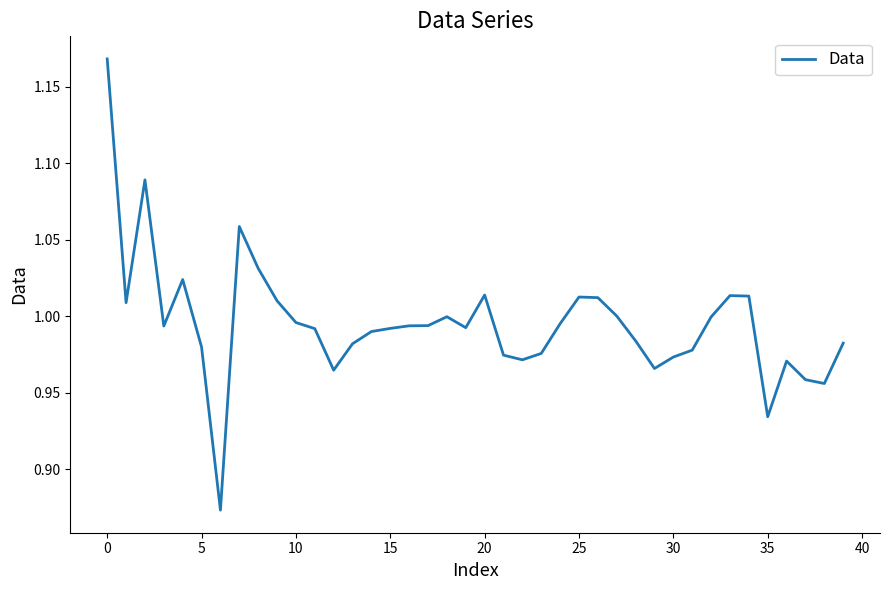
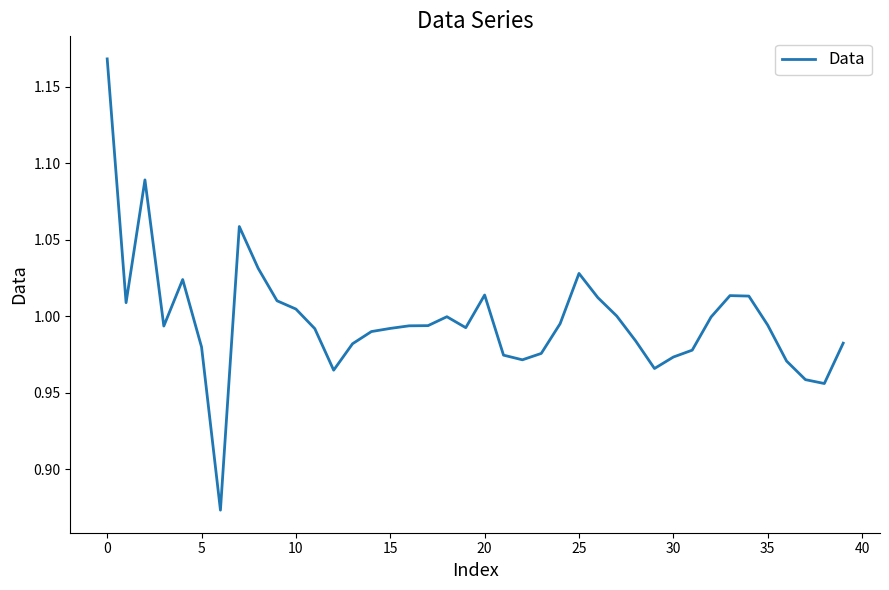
  {
    "0": 1.168,
    "5": 0.980,
-   "10": 0.996,
+   "10": 1.005,
    "15": 0.992,
    "20": 1.014,
-   "25": 1.013,
+   "25": 1.028,
    "30": 0.973,
-   "35": 0.934
+   "35": 0.994
  }
